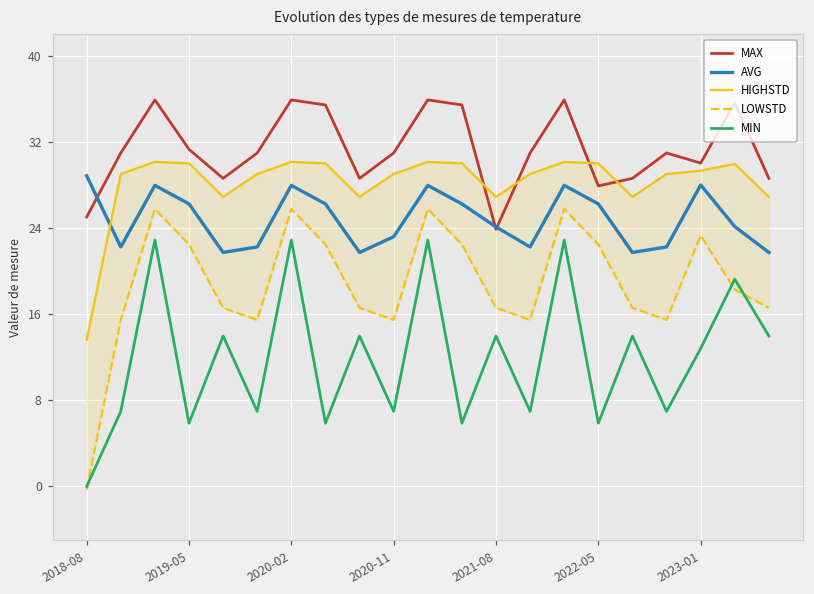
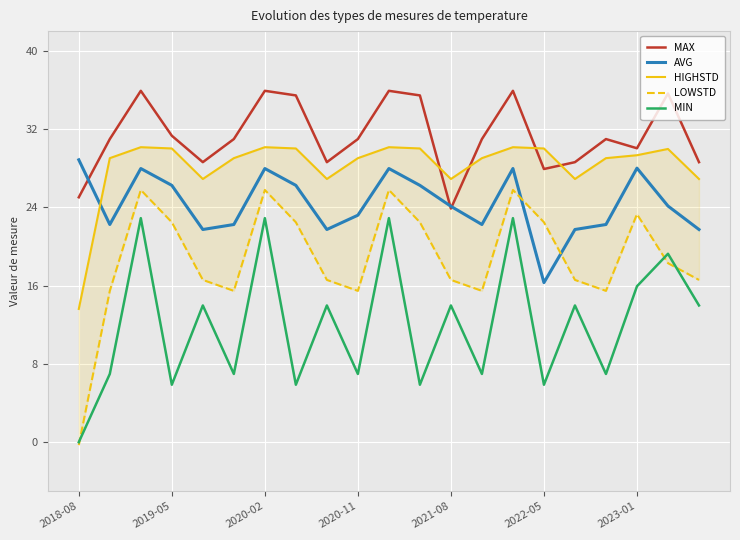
  {
    "MAX": {
      "2018-08": 25,
      "2019-05": 31,
      "2020-02": 36,
      "2020-11": 31,
      "2022-05": 28,
      "2023-01": 30
    },
    "AVG": {
      "2018-08": 29,
      "2019-05": 26,
      "2020-02": 28,
      "2020-11": 23,
-     "2022-05": 26,
+     "2022-05": 16,
      "2023-01": 28
    },
    "MIN": {
      "2018-08": 0,
      "2019-05": 6,
      "2020-02": 23,
      "2020-11": 7,
      "2021-08": 14,
      "2022-05": 6,
-     "2023-01": 13
+     "2023-01": 16
    }
  }
